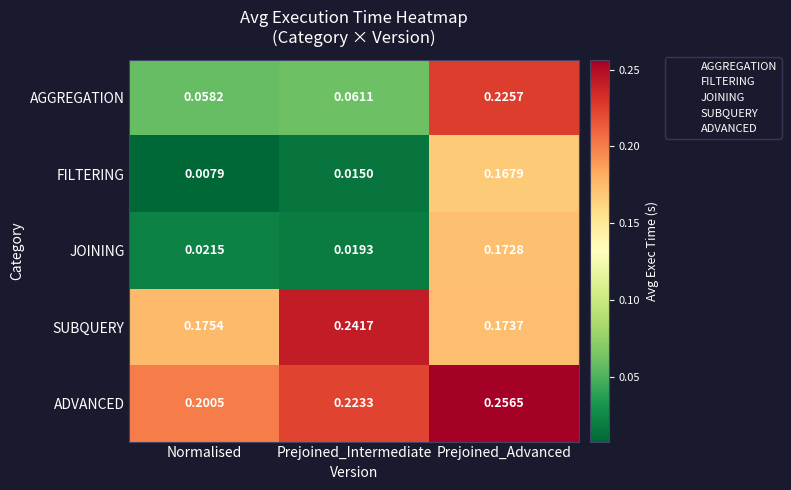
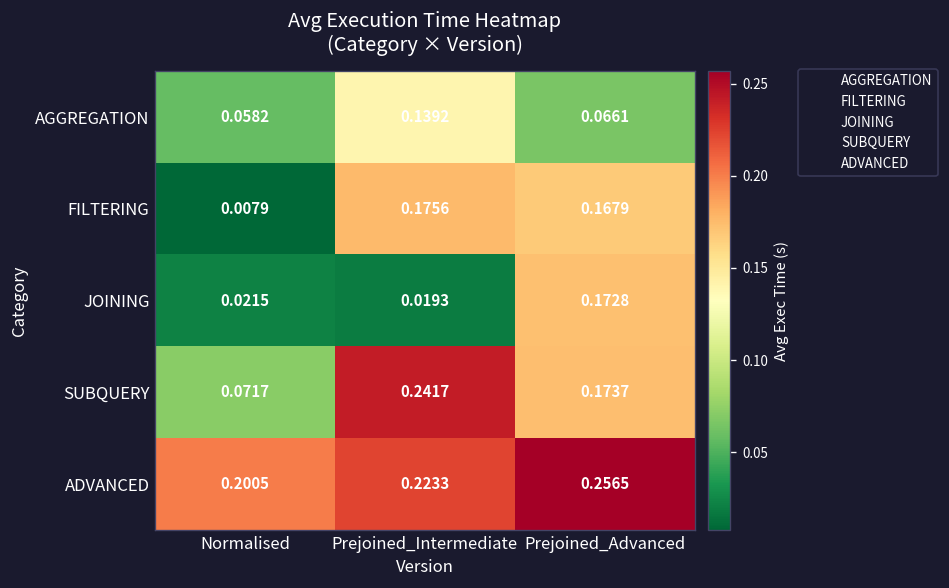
  {
    "AGGREGATION": {
      "Normalised": 0.0582,
-     "Prejoined_Intermediate": 0.0611,
-     "Prejoined_Advanced": 0.2257
+     "Prejoined_Intermediate": 0.1392,
+     "Prejoined_Advanced": 0.0661
    },
    "FILTERING": {
      "Normalised": 0.0079,
-     "Prejoined_Intermediate": 0.0150,
+     "Prejoined_Intermediate": 0.1756,
      "Prejoined_Advanced": 0.1679
    },
    "JOINING": {
      "Normalised": 0.0215,
      "Prejoined_Intermediate": 0.0193,
      "Prejoined_Advanced": 0.1728
    },
    "SUBQUERY": {
-     "Normalised": 0.1754,
+     "Normalised": 0.0717,
      "Prejoined_Intermediate": 0.2417,
      "Prejoined_Advanced": 0.1737
    },
    "ADVANCED": {
      "Normalised": 0.2005,
      "Prejoined_Intermediate": 0.2233,
      "Prejoined_Advanced": 0.2565
    }
  }
